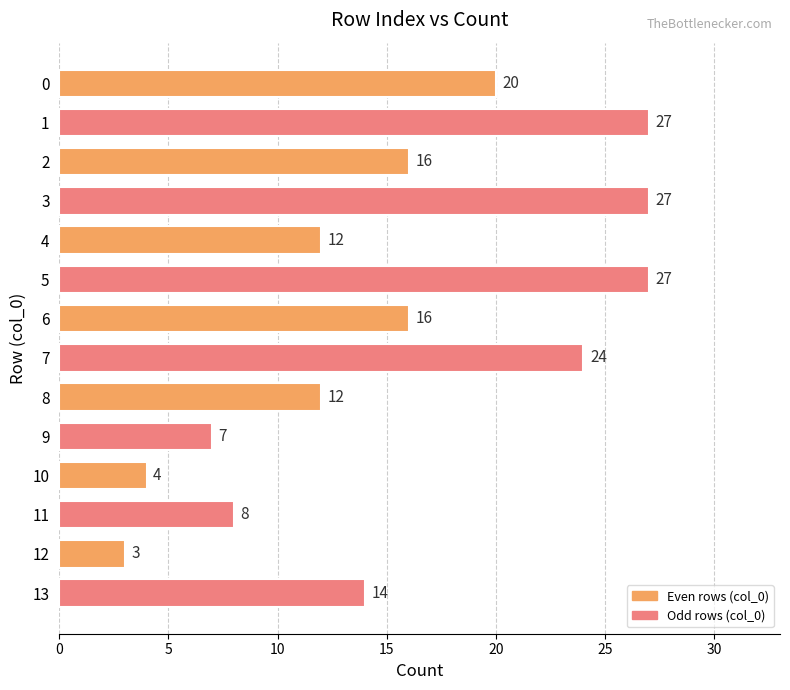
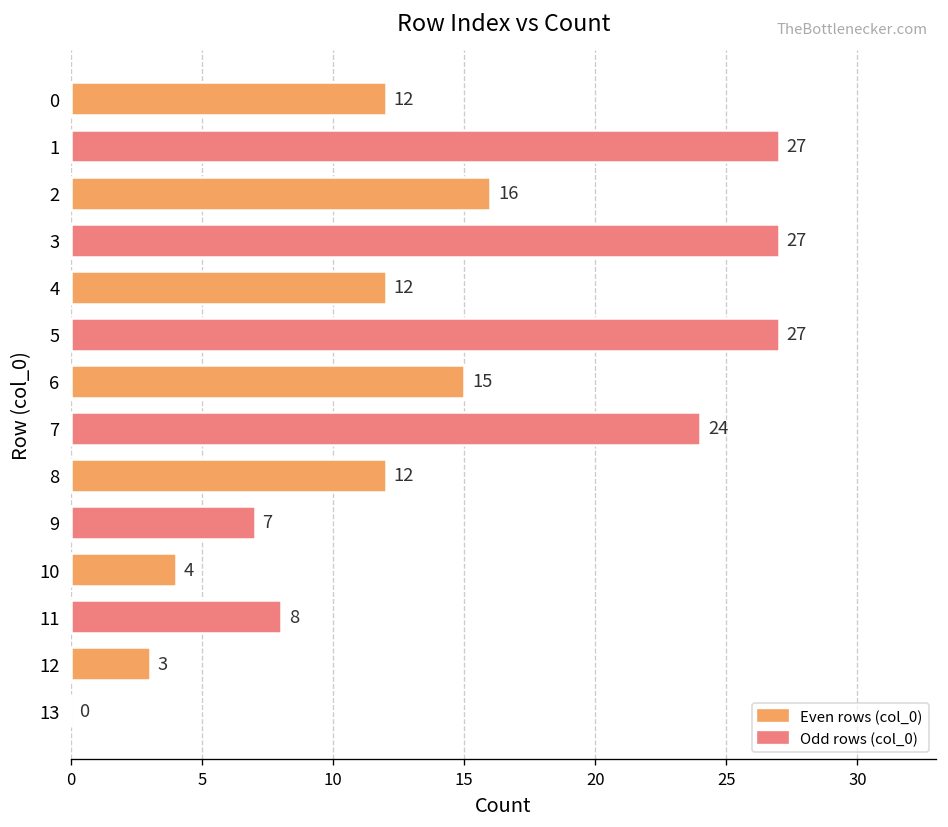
  {
-   "0": 20,
+   "0": 12,
    "1": 27,
    "2": 16,
    "3": 27,
    "4": 12,
    "5": 27,
-   "6": 16,
+   "6": 15,
    "7": 24,
    "8": 12,
    "9": 7,
    "10": 4,
    "11": 8,
    "12": 3,
-   "13": 14
+   "13": 0
  }
